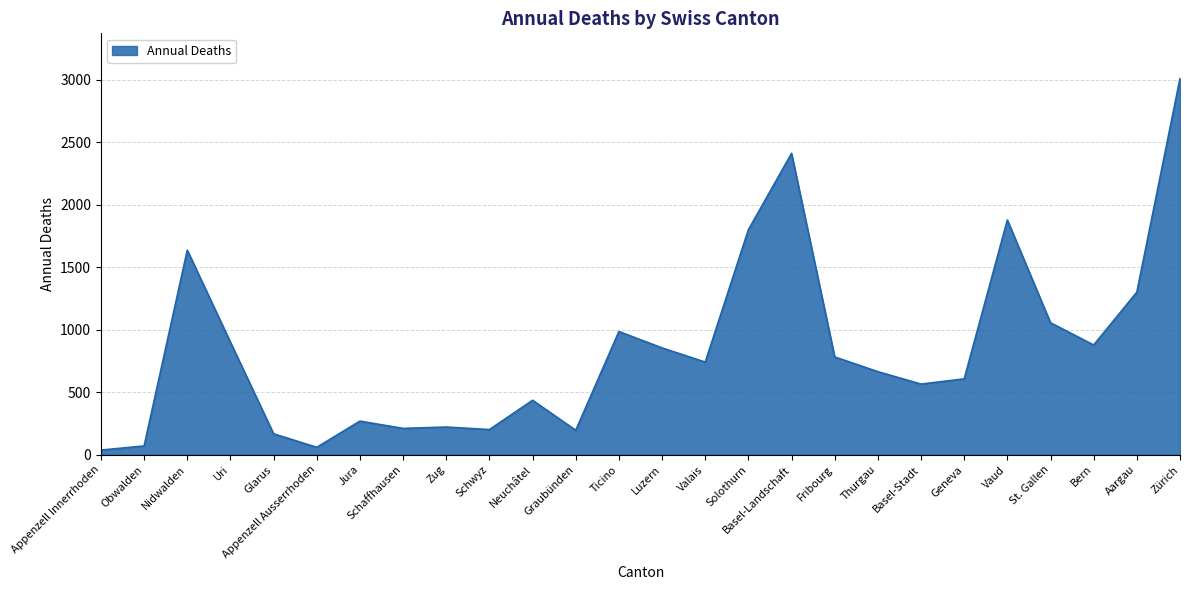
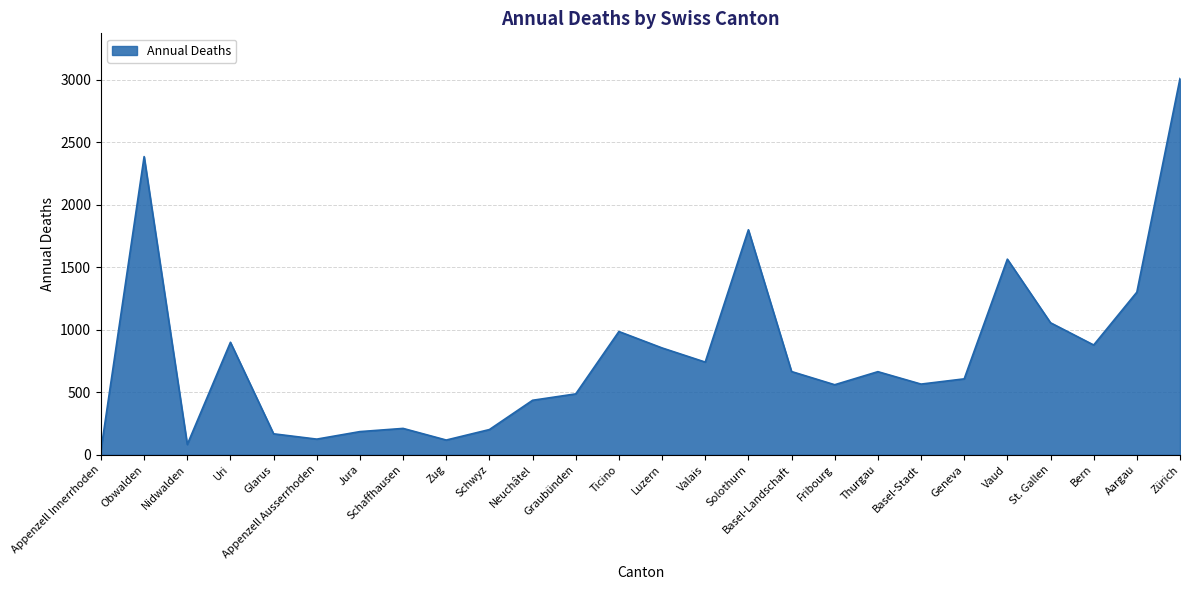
  {
    "Appenzell Innerrhoden": 40,
-   "Obwalden": 70,
-   "Nidwalden": 1640,
+   "Obwalden": 2380,
+   "Nidwalden": 80,
    "Uri": 900,
    "Glarus": 170,
-   "Appenzell Ausserrhoden": 60,
-   "Jura": 270,
+   "Appenzell Ausserrhoden": 120,
+   "Jura": 180,
    "Schaffhausen": 210,
-   "Zug": 220,
+   "Zug": 120,
    "Schwyz": 200,
    "Neuchâtel": 440,
-   "Graubünden": 200,
+   "Graubünden": 490,
    "Ticino": 990,
    "Luzern": 850,
    "Valais": 740,
    "Solothurn": 1800,
-   "Basel-Landschaft": 2410,
-   "Fribourg": 780,
+   "Basel-Landschaft": 670,
+   "Fribourg": 560,
    "Thurgau": 660,
    "Basel-Stadt": 560,
    "Geneva": 610,
-   "Vaud": 1880,
+   "Vaud": 1560,
    "St. Gallen": 1060,
    "Bern": 880,
    "Aargau": 1300,
    "Zürich": 3010
  }
